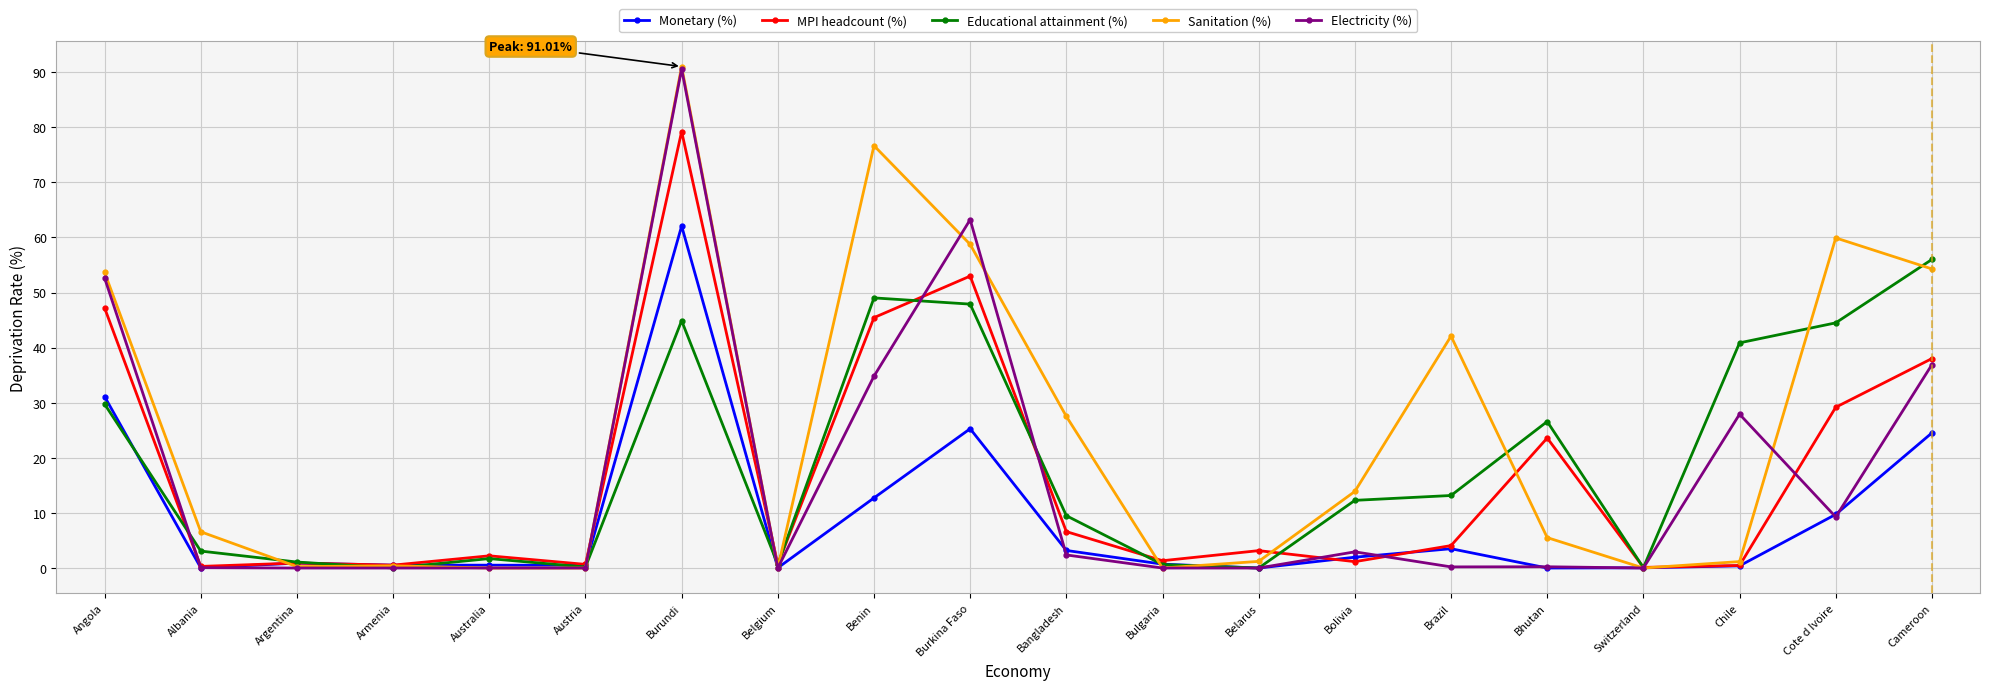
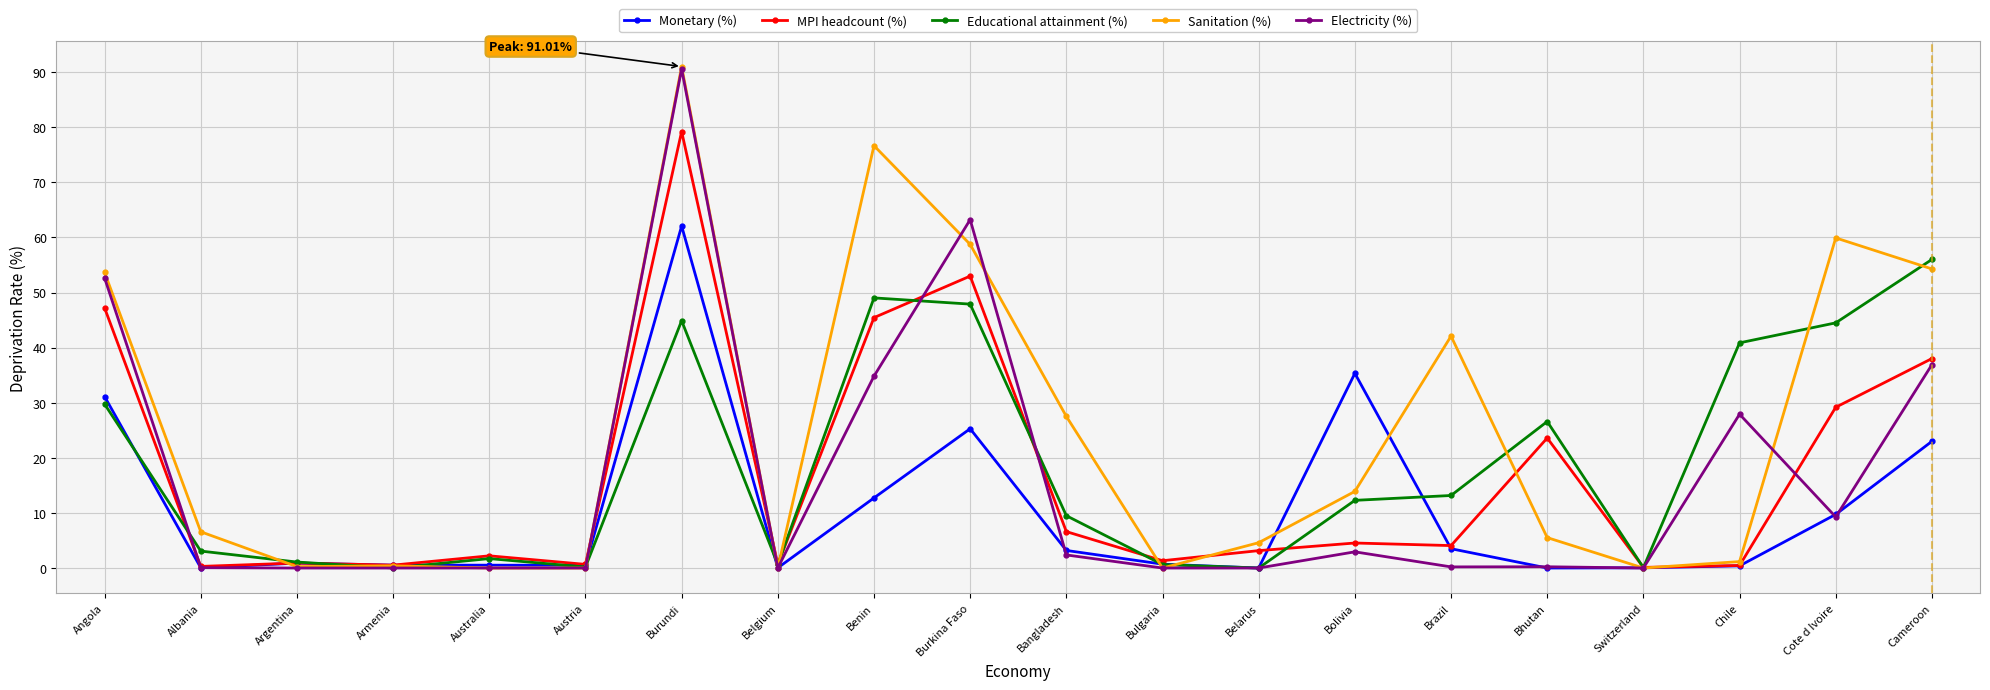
  {
    "Monetary (%)": {
      "Angola": 31,
      "Australia": 1,
      "Burundi": 62,
      "Benin": 13,
      "Burkina Faso": 25,
      "Bangladesh": 3,
-     "Bolivia": 2,
+     "Bolivia": 35,
      "Brazil": 4,
      "Cote d Ivoire": 10,
-     "Cameroon": 25
+     "Cameroon": 23
    },
    "MPI headcount (%)": {
      "Angola": 47,
      "Australia": 2,
      "Burundi": 79,
      "Benin": 45,
      "Burkina Faso": 53,
      "Bangladesh": 7,
      "Bulgaria": 1,
      "Belarus": 3,
-     "Bolivia": 1,
+     "Bolivia": 5,
      "Brazil": 4,
      "Bhutan": 24,
      "Cote d Ivoire": 29,
      "Cameroon": 38
    },
    "Educational attainment (%)": {
      "Angola": 30,
      "Albania": 3,
      "Australia": 2,
      "Burundi": 45,
      "Benin": 49,
      "Burkina Faso": 48,
      "Bangladesh": 9,
      "Bolivia": 12,
      "Brazil": 13,
      "Bhutan": 27,
      "Chile": 41,
      "Cote d Ivoire": 44,
      "Cameroon": 56
    },
    "Sanitation (%)": {
      "Angola": 54,
      "Albania": 7,
      "Benin": 77,
      "Burkina Faso": 59,
      "Bangladesh": 28,
-     "Belarus": 1,
+     "Belarus": 5,
      "Bolivia": 14,
      "Brazil": 42,
      "Bhutan": 6,
      "Chile": 1,
      "Cote d Ivoire": 60,
      "Cameroon": 54
    },
    "Electricity (%)": {
      "Angola": 53,
      "Benin": 35,
      "Burkina Faso": 63,
      "Bangladesh": 2,
      "Bolivia": 3,
      "Brazil": 0,
      "Chile": 28,
      "Cote d Ivoire": 9,
      "Cameroon": 37
    }
  }
